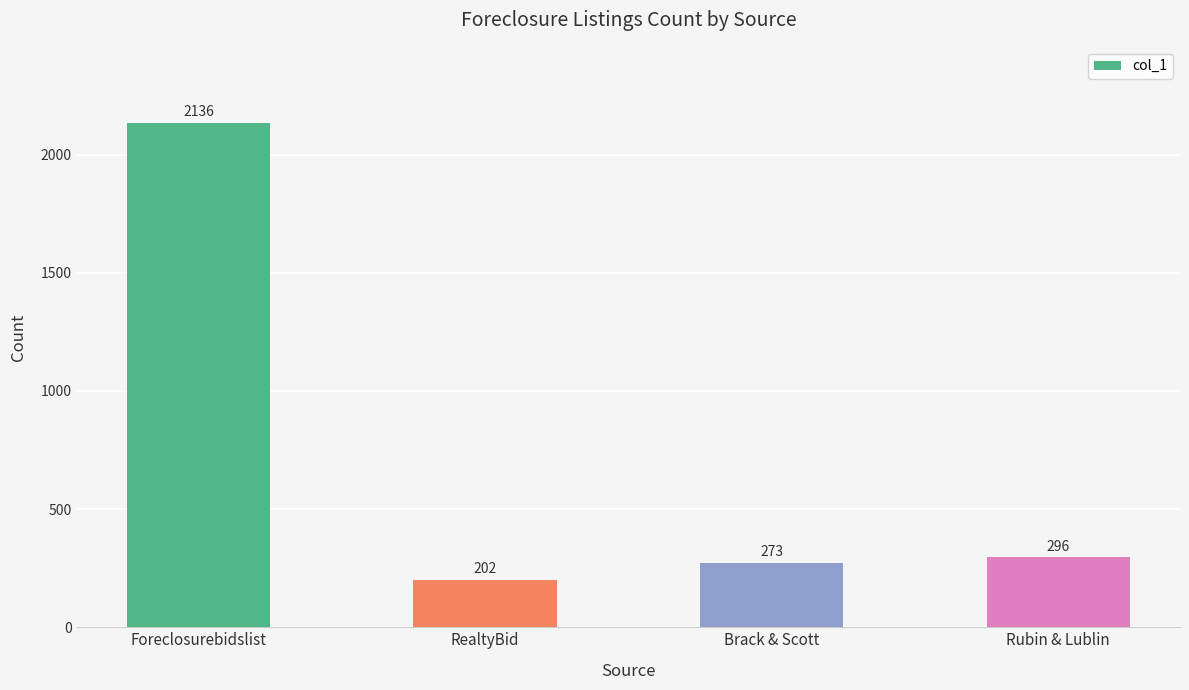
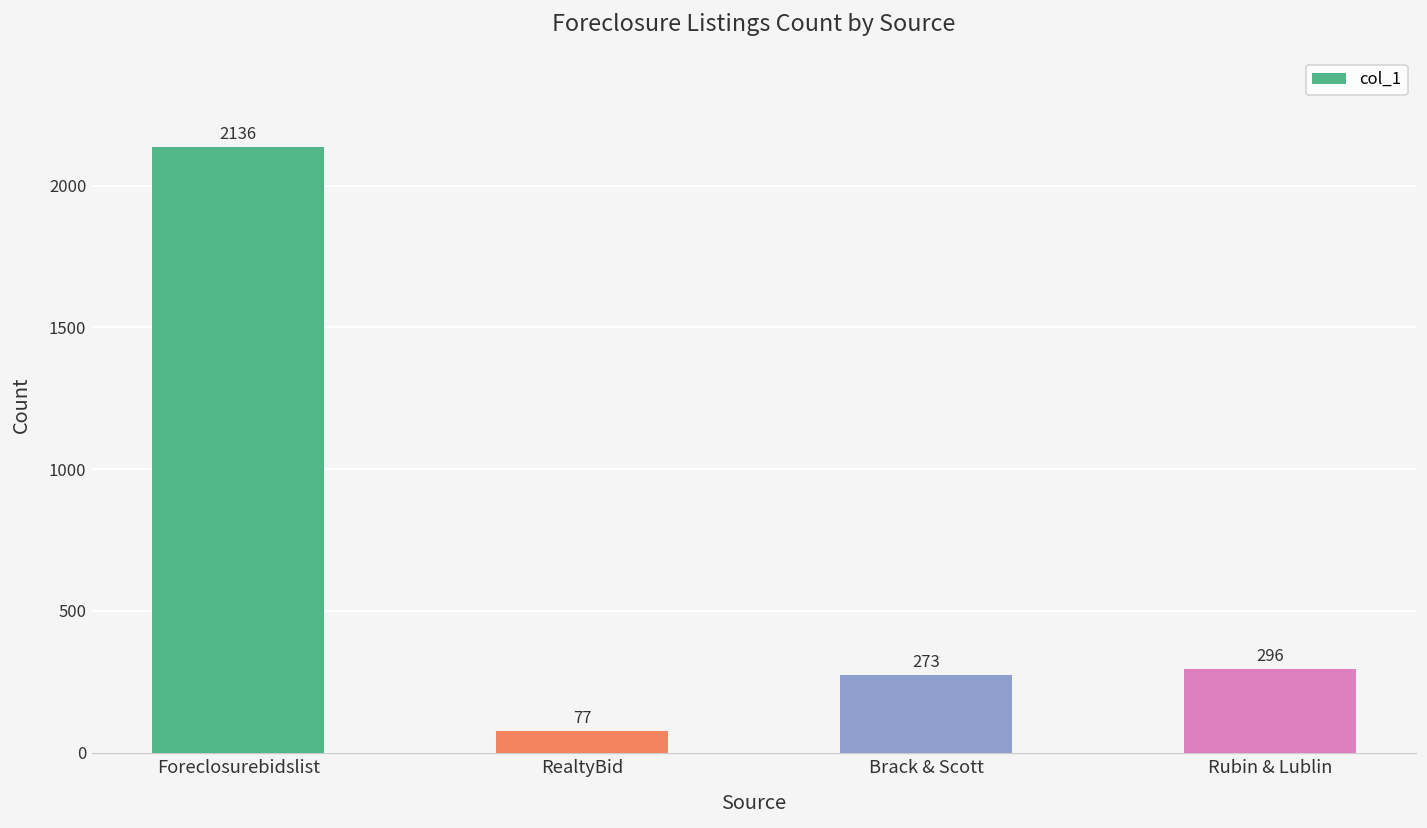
  {
    "Foreclosurebidslist": 2136,
-   "RealtyBid": 202,
+   "RealtyBid": 77,
    "Brack & Scott": 273,
    "Rubin & Lublin": 296
  }
